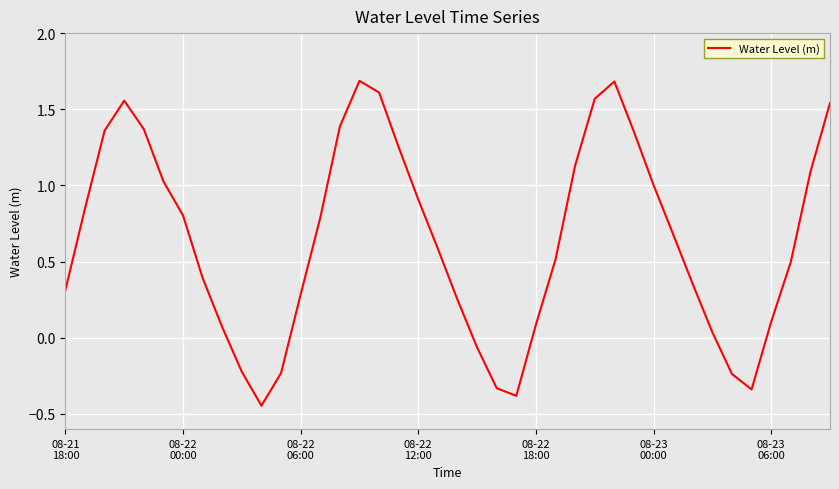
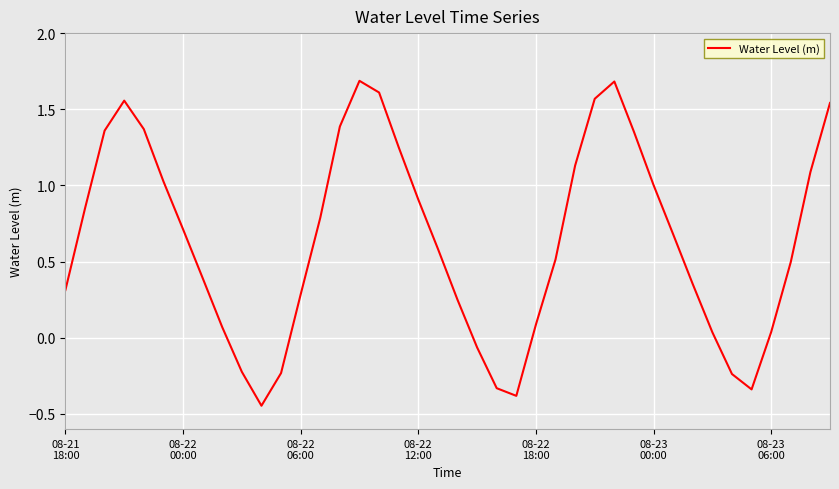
  {
    "08-21 18:00": 0.31,
-   "08-22 00:00": 0.80,
+   "08-22 00:00": 0.71,
    "08-22 06:00": 0.28,
    "08-22 12:00": 0.91,
    "08-22 18:00": 0.09,
    "08-23 00:00": 1.00,
-   "08-23 06:00": 0.10
+   "08-23 06:00": 0.04
  }
